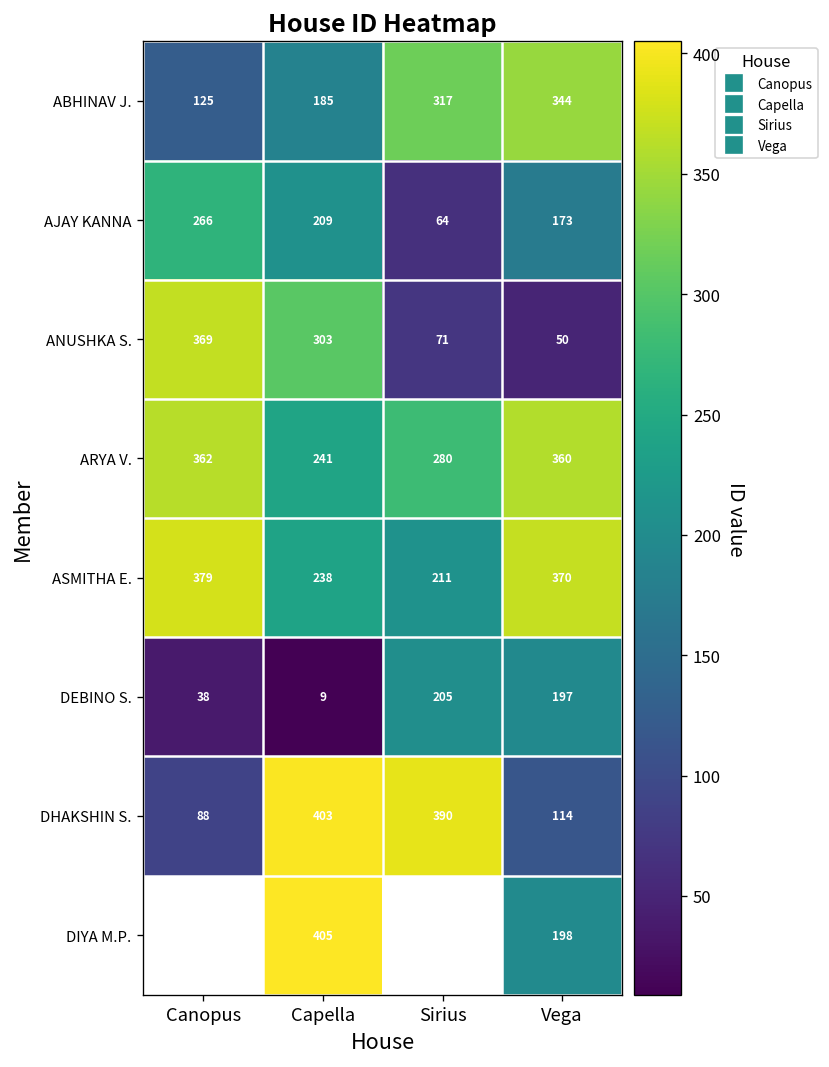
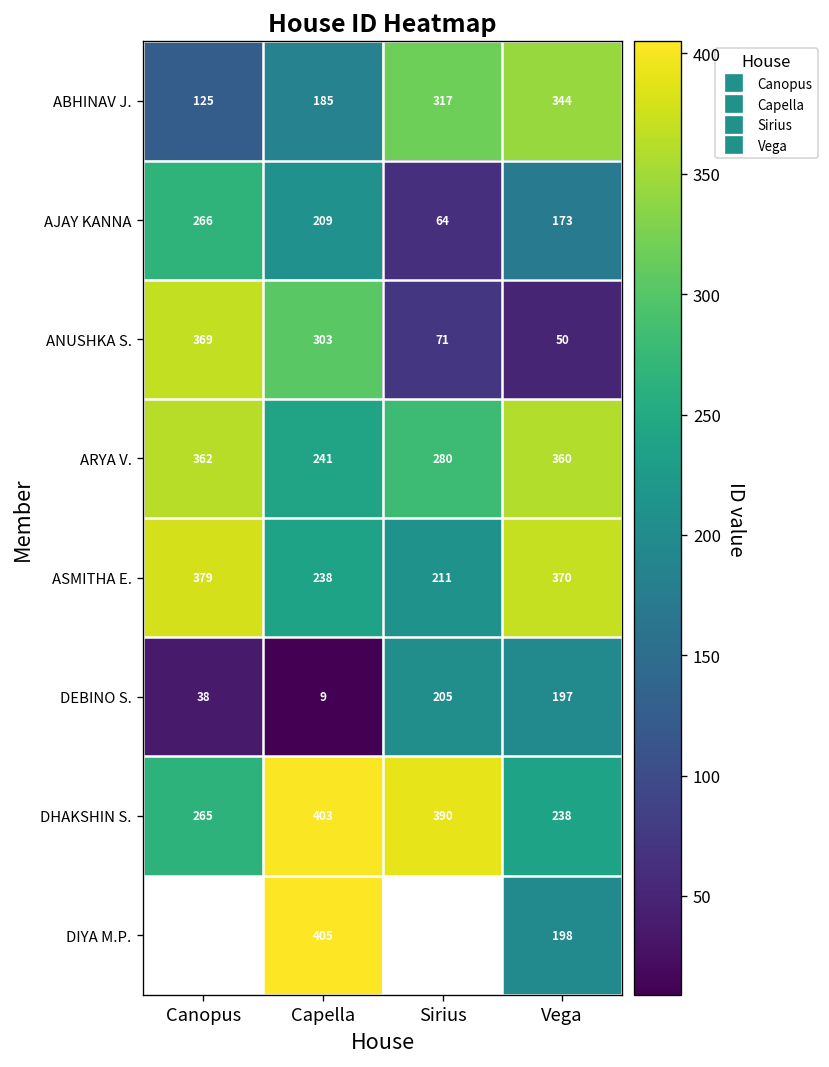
  {
    "ABHINAV J.": {
      "Canopus": 125,
      "Capella": 185,
      "Sirius": 317,
      "Vega": 344
    },
    "AJAY KANNA": {
      "Canopus": 266,
      "Capella": 209,
      "Sirius": 64,
      "Vega": 173
    },
    "ANUSHKA S.": {
      "Canopus": 369,
      "Capella": 303,
      "Sirius": 71,
      "Vega": 50
    },
    "ARYA V.": {
      "Canopus": 362,
      "Capella": 241,
      "Sirius": 280,
      "Vega": 360
    },
    "ASMITHA E.": {
      "Canopus": 379,
      "Capella": 238,
      "Sirius": 211,
      "Vega": 370
    },
    "DEBINO S.": {
      "Canopus": 38,
      "Capella": 9,
      "Sirius": 205,
      "Vega": 197
    },
    "DHAKSHIN S.": {
-     "Canopus": 88,
+     "Canopus": 265,
      "Capella": 403,
      "Sirius": 390,
-     "Vega": 114
+     "Vega": 238
    },
    "DIYA M.P.": {
      "Capella": 405,
      "Vega": 198
    }
  }
